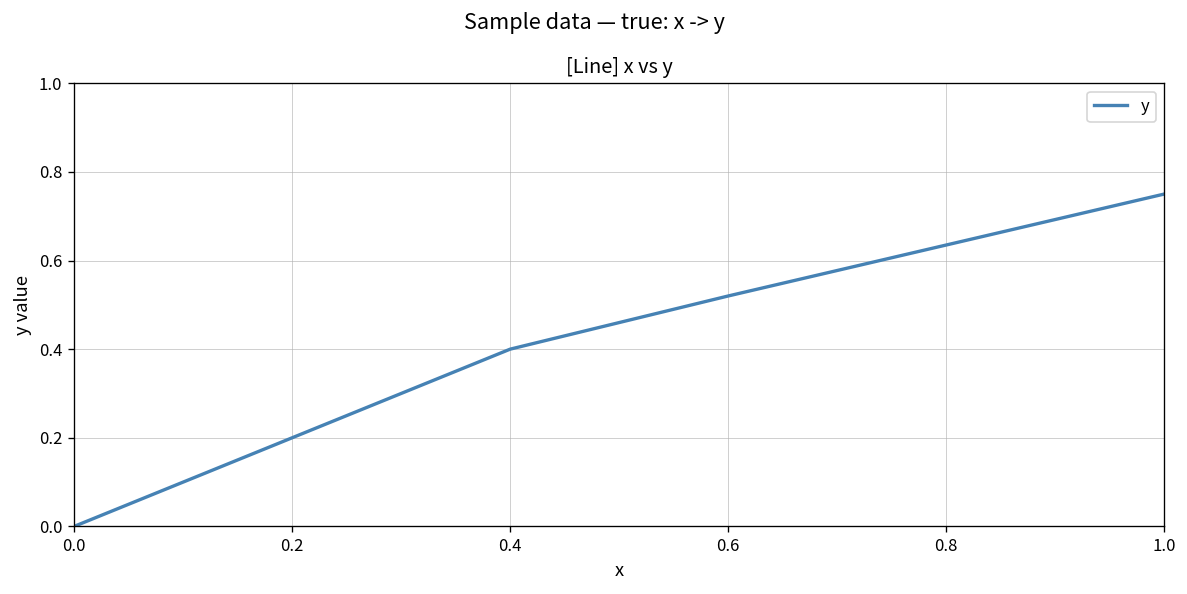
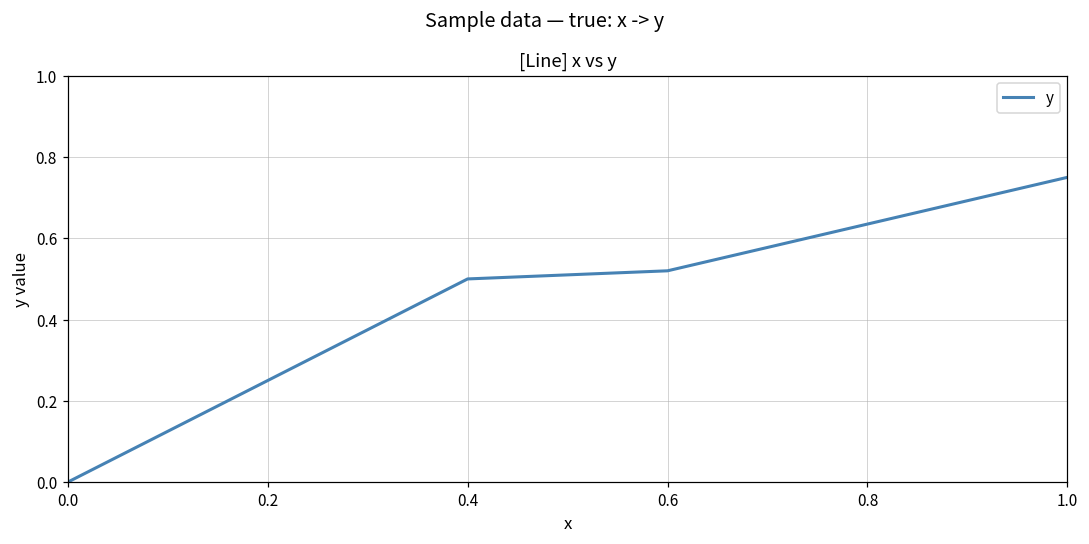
  {
    "0.0": 0.0,
-   "0.4": 0.4,
+   "0.4": 0.5,
    "0.6": 0.52,
    "1.0": 0.75
  }
